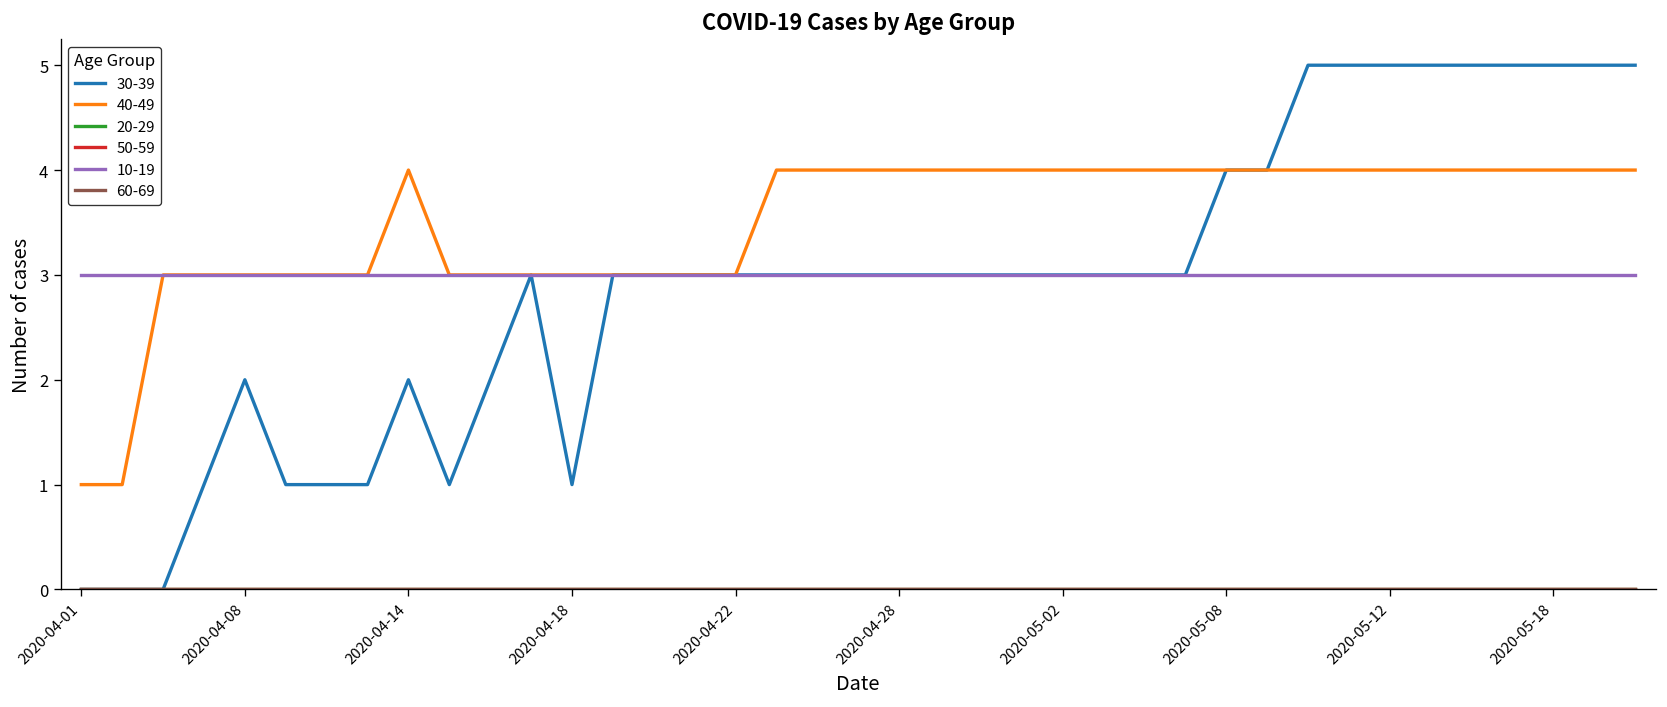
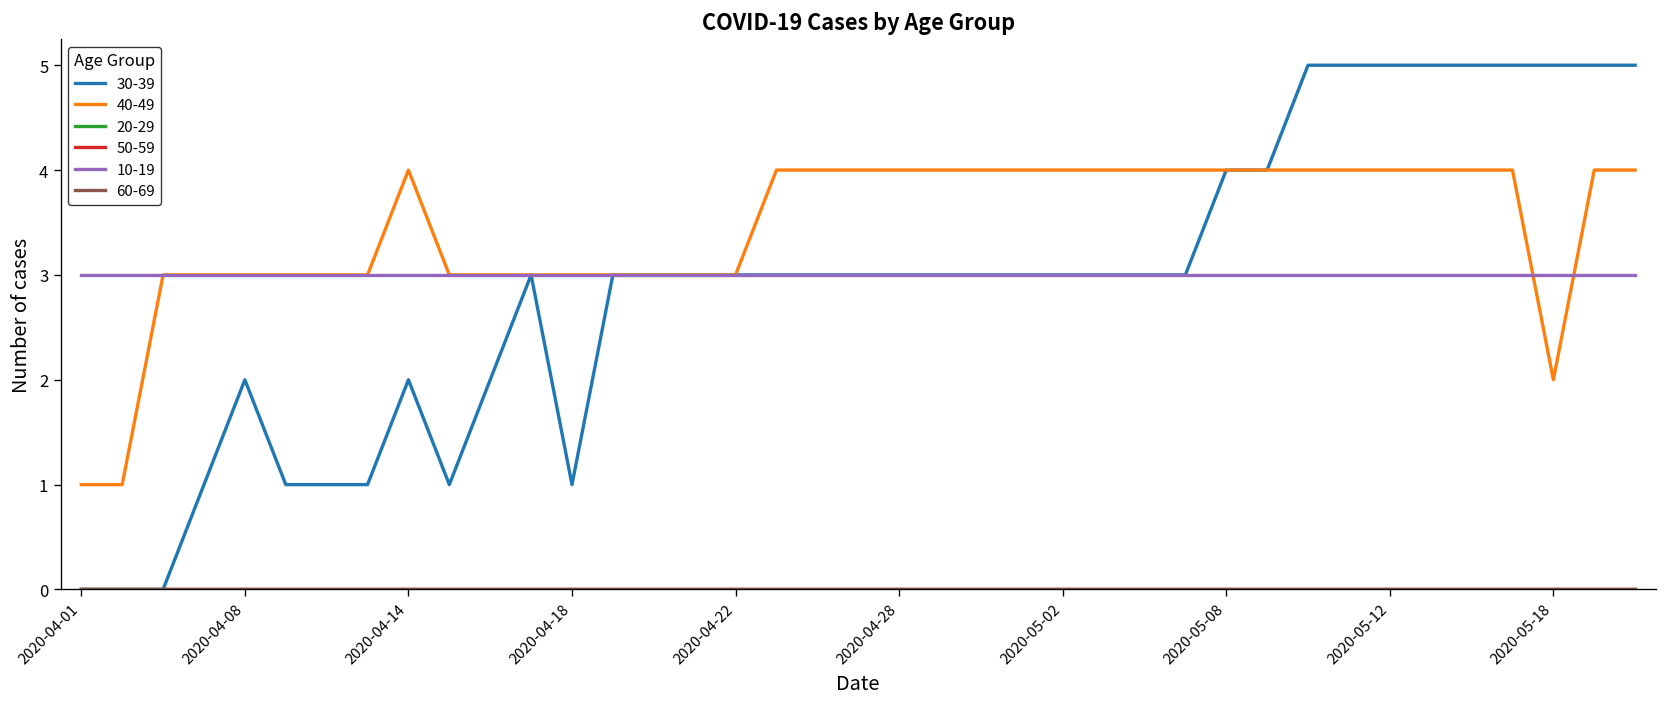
  {
    "30-39": {
      "2020-04-08": 2,
      "2020-04-14": 2,
      "2020-04-18": 1,
      "2020-05-12": 5,
      "2020-05-18": 5
    },
    "40-49": {
      "2020-04-01": 1,
      "2020-04-14": 4,
      "2020-04-28": 4,
      "2020-05-02": 4,
      "2020-05-12": 4,
-     "2020-05-18": 4
+     "2020-05-18": 2
    },
    "60-69": {
      "2020-04-08": 0,
      "2020-04-14": 0,
      "2020-04-18": 0,
      "2020-04-22": 0,
      "2020-04-28": 0,
      "2020-05-02": 0,
      "2020-05-08": 0,
      "2020-05-12": 0,
      "2020-05-18": 0
    },
    "10-19": {
      "2020-04-01": 3,
      "2020-04-14": 3,
      "2020-05-08": 3,
      "2020-05-12": 3,
      "2020-05-18": 3
    }
  }
